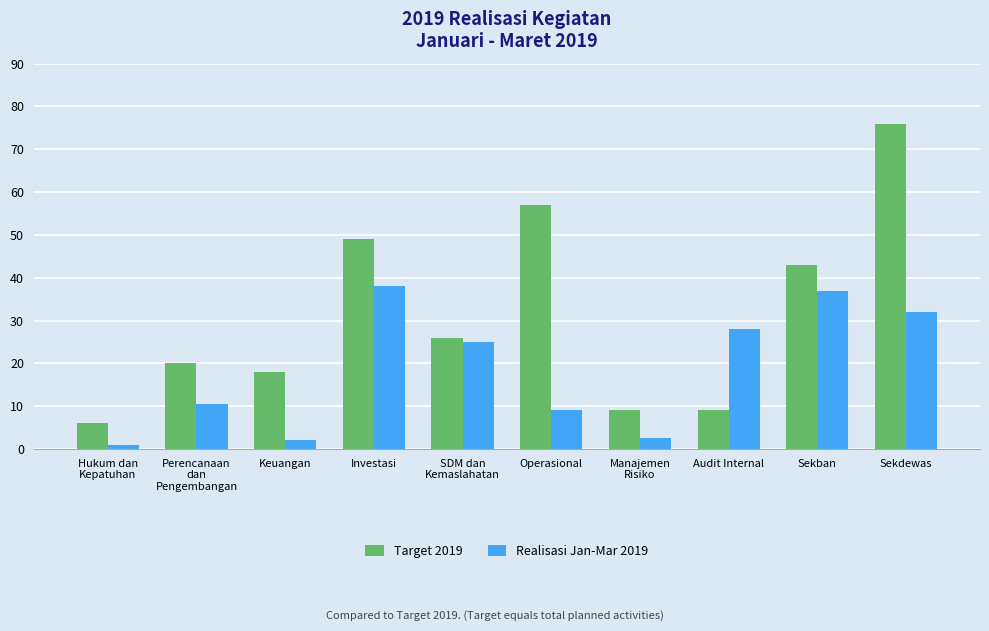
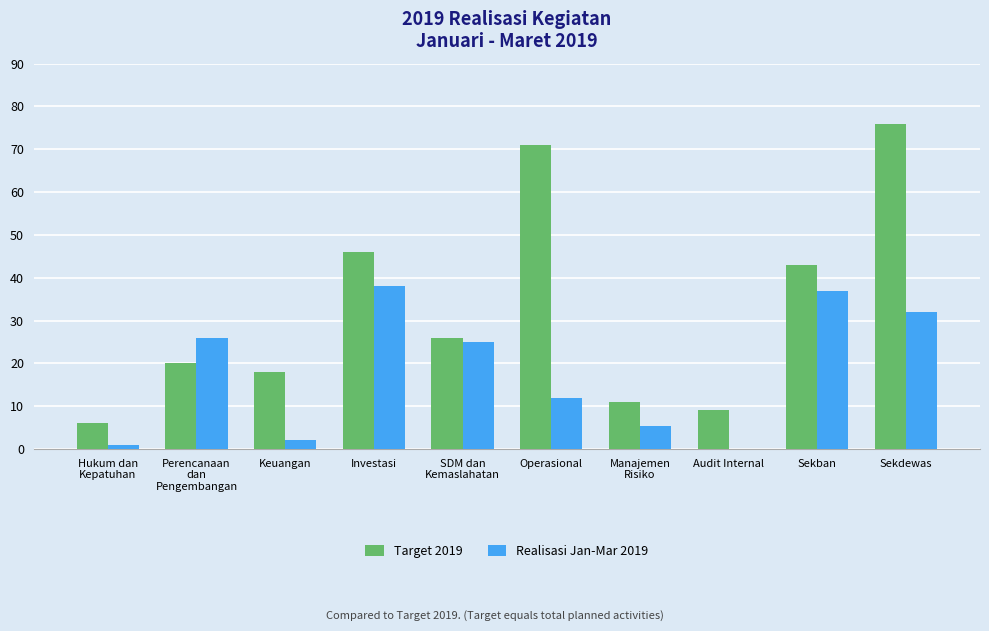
  {
    "Target 2019": {
      "Hukum dan Kepatuhan": 6,
      "Perencanaan dan Pengembangan": 20,
      "Keuangan": 18,
-     "Investasi": 49,
+     "Investasi": 46,
      "SDM dan Kemaslahatan": 26,
-     "Operasional": 57,
-     "Manajemen Risiko": 9,
+     "Operasional": 71,
+     "Manajemen Risiko": 11,
      "Audit Internal": 9,
      "Sekban": 43,
      "Sekdewas": 76
    },
    "Realisasi Jan-Mar 2019": {
      "Hukum dan Kepatuhan": 1,
-     "Perencanaan dan Pengembangan": 11,
+     "Perencanaan dan Pengembangan": 26,
      "Keuangan": 2,
      "Investasi": 38,
      "SDM dan Kemaslahatan": 25,
-     "Operasional": 9,
-     "Manajemen Risiko": 3,
-     "Audit Internal": 28,
+     "Operasional": 12,
+     "Manajemen Risiko": 5,
+     "Audit Internal": 0,
      "Sekban": 37,
      "Sekdewas": 32
    }
  }
